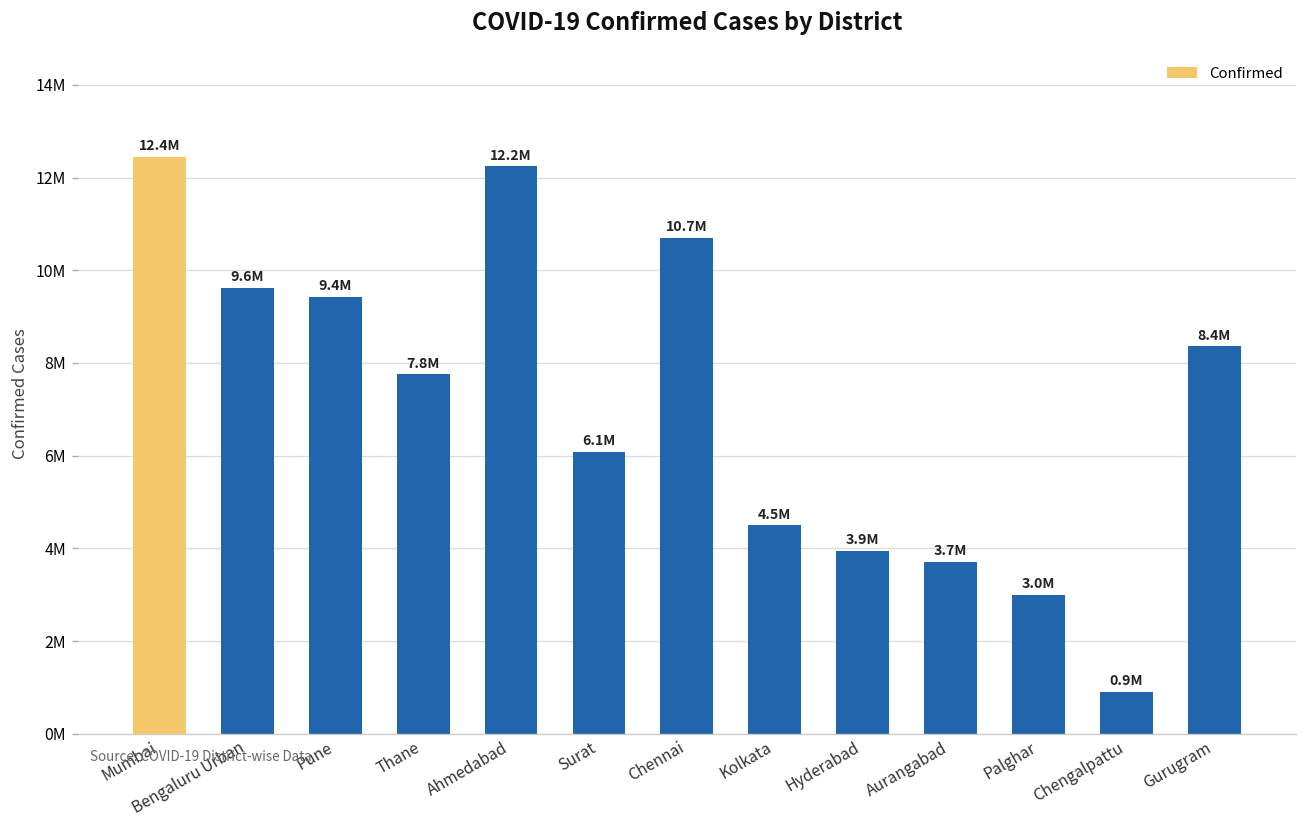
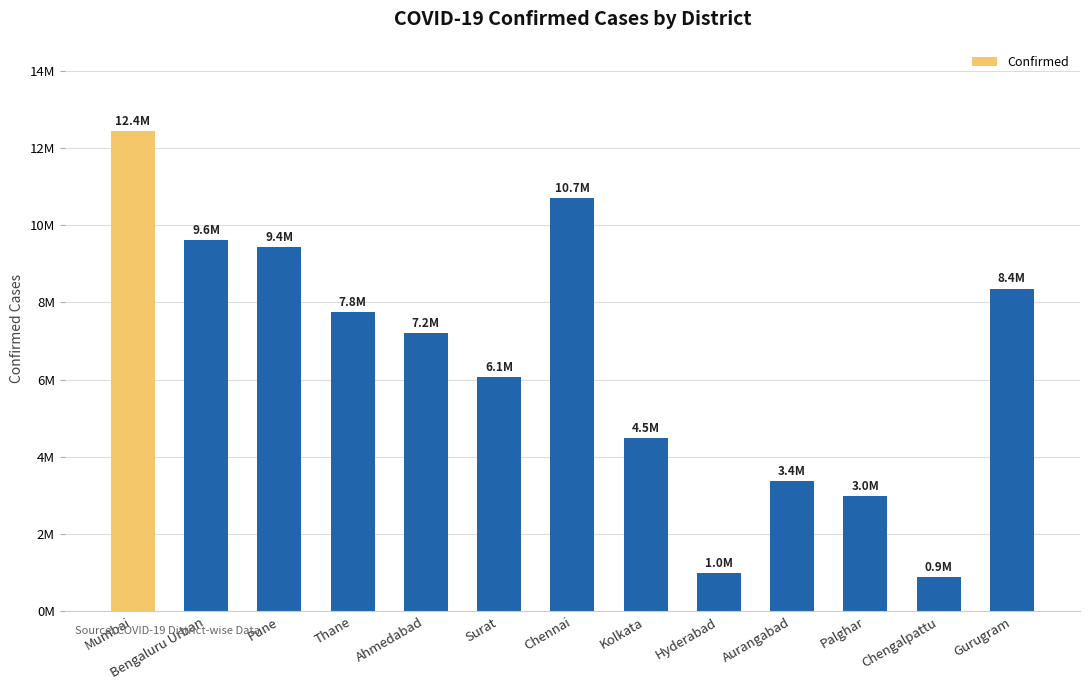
  {
    "Mumbai": "12.4M",
    "Bengaluru Urban": "9.6M",
    "Pune": "9.4M",
    "Thane": "7.8M",
-   "Ahmedabad": "12.2M",
+   "Ahmedabad": "7.2M",
    "Surat": "6.1M",
    "Chennai": "10.7M",
    "Kolkata": "4.5M",
-   "Hyderabad": "3.9M",
-   "Aurangabad": "3.7M",
+   "Hyderabad": "1.0M",
+   "Aurangabad": "3.4M",
    "Palghar": "3.0M",
    "Chengalpattu": "0.9M",
    "Gurugram": "8.4M"
  }
